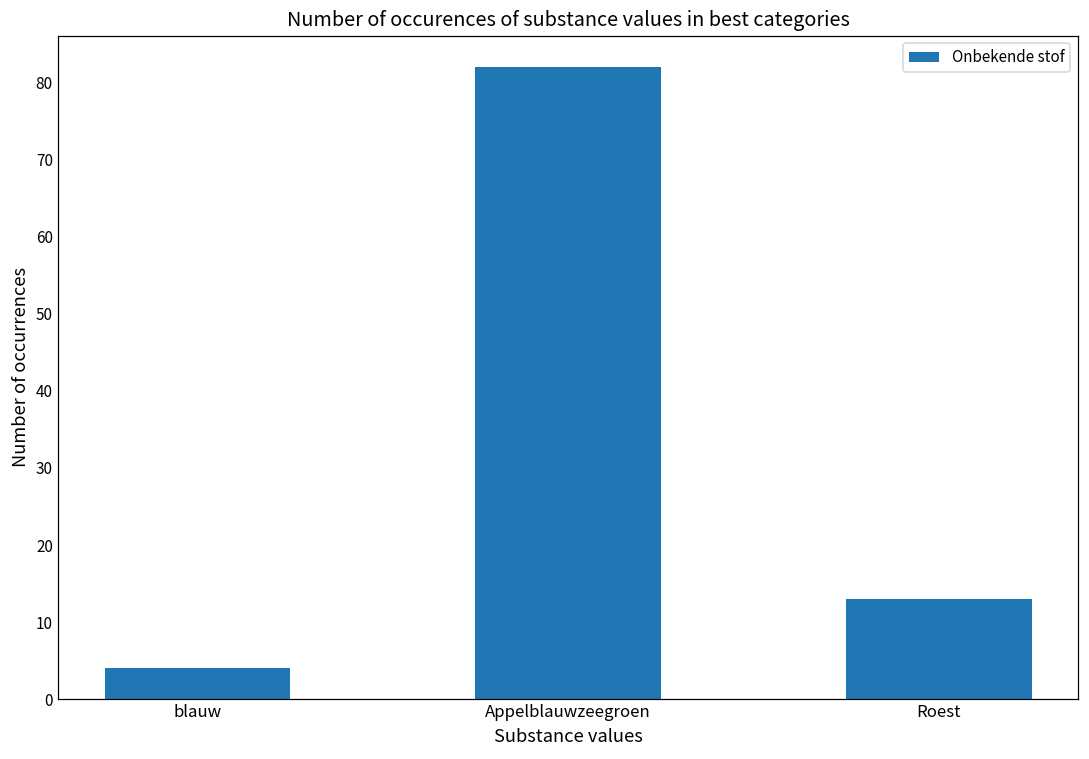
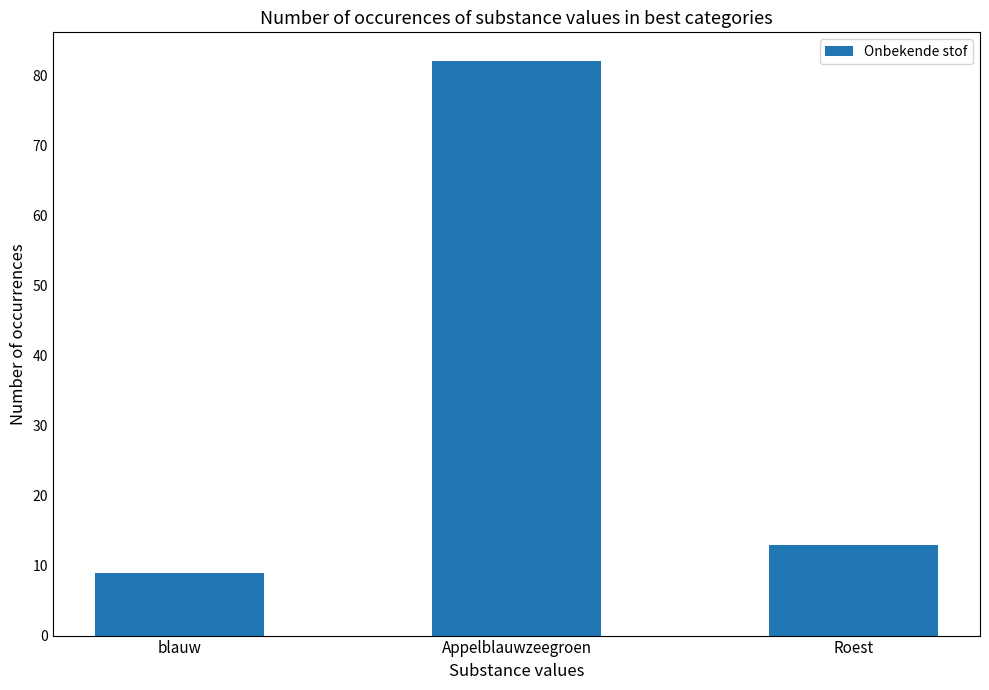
  {
-   "blauw": 4,
+   "blauw": 9,
    "Appelblauwzeegroen": 82,
    "Roest": 13
  }
